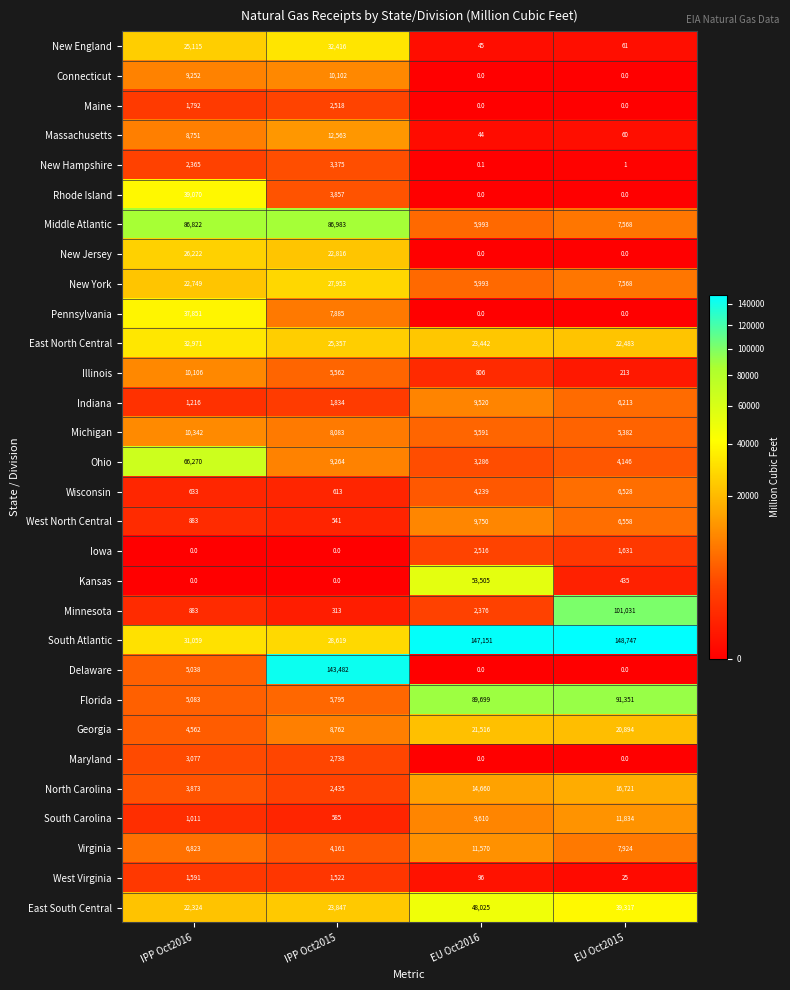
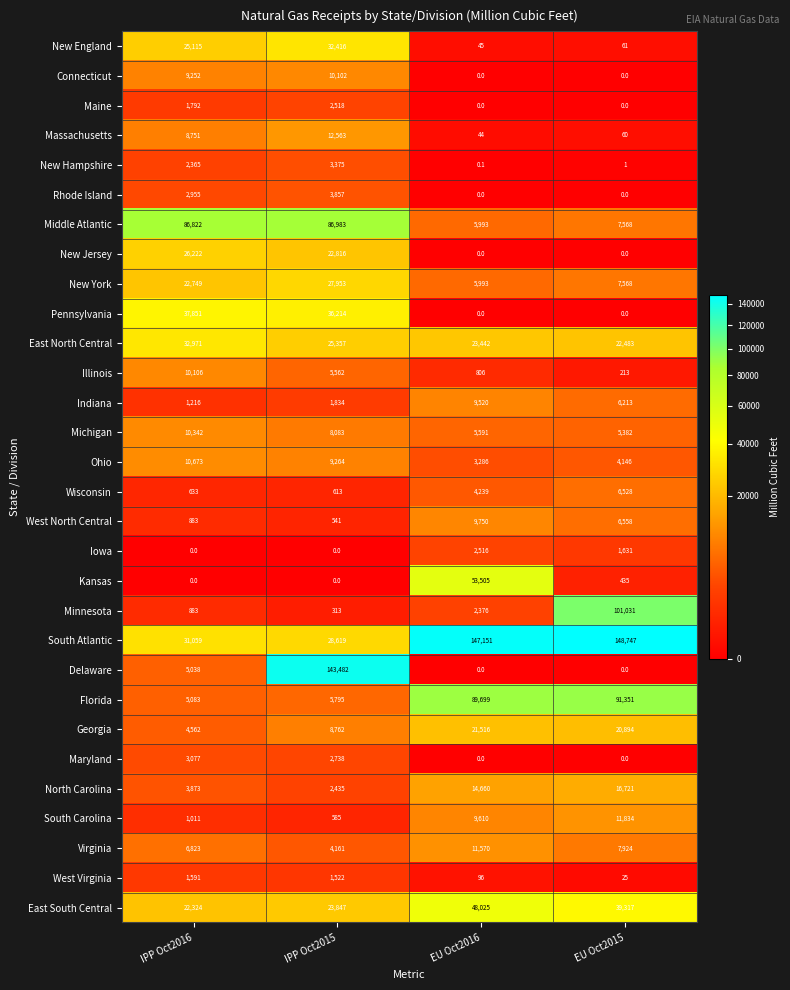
  {
    "New England": {
      "IPP Oct2016": "25,115",
      "IPP Oct2015": "32,416",
      "EU Oct2016": "45",
      "EU Oct2015": "61"
    },
    "Connecticut": {
      "IPP Oct2016": "9,252",
      "IPP Oct2015": "10,102",
      "EU Oct2016": "0.0",
      "EU Oct2015": "0.0"
    },
    "Maine": {
      "IPP Oct2016": "1,792",
      "IPP Oct2015": "2,518",
      "EU Oct2016": "0.0",
      "EU Oct2015": "0.0"
    },
    "Massachusetts": {
      "IPP Oct2016": "8,751",
      "IPP Oct2015": "12,563",
      "EU Oct2016": "44",
      "EU Oct2015": "60"
    },
    "New Hampshire": {
      "IPP Oct2016": "2,365",
      "IPP Oct2015": "3,375",
      "EU Oct2016": "0.1",
      "EU Oct2015": "1"
    },
    "Rhode Island": {
-     "IPP Oct2016": "39,070",
+     "IPP Oct2016": "2,955",
      "IPP Oct2015": "3,857",
      "EU Oct2016": "0.0",
      "EU Oct2015": "0.0"
    },
    "Middle Atlantic": {
      "IPP Oct2016": "86,822",
      "IPP Oct2015": "86,983",
      "EU Oct2016": "5,993",
      "EU Oct2015": "7,568"
    },
    "New Jersey": {
      "IPP Oct2016": "26,222",
      "IPP Oct2015": "22,816",
      "EU Oct2016": "0.0",
      "EU Oct2015": "0.0"
    },
    "New York": {
      "IPP Oct2016": "22,749",
      "IPP Oct2015": "27,953",
      "EU Oct2016": "5,993",
      "EU Oct2015": "7,568"
    },
    "Pennsylvania": {
      "IPP Oct2016": "37,851",
-     "IPP Oct2015": "7,885",
+     "IPP Oct2015": "36,214",
      "EU Oct2016": "0.0",
      "EU Oct2015": "0.0"
    },
    "East North Central": {
      "IPP Oct2016": "32,971",
      "IPP Oct2015": "25,357",
      "EU Oct2016": "23,442",
      "EU Oct2015": "22,483"
    },
    "Illinois": {
      "IPP Oct2016": "10,106",
      "IPP Oct2015": "5,562",
      "EU Oct2016": "806",
      "EU Oct2015": "213"
    },
    "Indiana": {
      "IPP Oct2016": "1,216",
      "IPP Oct2015": "1,834",
      "EU Oct2016": "9,520",
      "EU Oct2015": "6,213"
    },
    "Michigan": {
      "IPP Oct2016": "10,342",
      "IPP Oct2015": "8,083",
      "EU Oct2016": "5,591",
      "EU Oct2015": "5,382"
    },
    "Ohio": {
-     "IPP Oct2016": "66,270",
+     "IPP Oct2016": "10,673",
      "IPP Oct2015": "9,264",
      "EU Oct2016": "3,286",
      "EU Oct2015": "4,146"
    },
    "Wisconsin": {
      "IPP Oct2016": "633",
      "IPP Oct2015": "613",
      "EU Oct2016": "4,239",
      "EU Oct2015": "6,528"
    },
    "West North Central": {
      "IPP Oct2016": "883",
      "IPP Oct2015": "541",
      "EU Oct2016": "9,750",
      "EU Oct2015": "6,558"
    },
    "Iowa": {
      "IPP Oct2016": "0.0",
      "IPP Oct2015": "0.0",
      "EU Oct2016": "2,516",
      "EU Oct2015": "1,631"
    },
    "Kansas": {
      "IPP Oct2016": "0.0",
      "IPP Oct2015": "0.0",
      "EU Oct2016": "53,505",
      "EU Oct2015": "435"
    },
    "Minnesota": {
      "IPP Oct2016": "883",
      "IPP Oct2015": "313",
      "EU Oct2016": "2,376",
      "EU Oct2015": "101,031"
    },
    "South Atlantic": {
      "IPP Oct2016": "31,059",
      "IPP Oct2015": "28,619",
      "EU Oct2016": "147,151",
      "EU Oct2015": "148,747"
    },
    "Delaware": {
      "IPP Oct2016": "5,038",
      "IPP Oct2015": "143,482",
      "EU Oct2016": "0.0",
      "EU Oct2015": "0.0"
    },
    "Florida": {
      "IPP Oct2016": "5,083",
      "IPP Oct2015": "5,795",
      "EU Oct2016": "89,699",
      "EU Oct2015": "91,351"
    },
    "Georgia": {
      "IPP Oct2016": "4,562",
      "IPP Oct2015": "8,762",
      "EU Oct2016": "21,516",
      "EU Oct2015": "20,894"
    },
    "Maryland": {
      "IPP Oct2016": "3,077",
      "IPP Oct2015": "2,738",
      "EU Oct2016": "0.0",
      "EU Oct2015": "0.0"
    },
    "North Carolina": {
      "IPP Oct2016": "3,873",
      "IPP Oct2015": "2,435",
      "EU Oct2016": "14,660",
      "EU Oct2015": "16,721"
    },
    "South Carolina": {
      "IPP Oct2016": "1,011",
      "IPP Oct2015": "585",
      "EU Oct2016": "9,610",
      "EU Oct2015": "11,834"
    },
    "Virginia": {
      "IPP Oct2016": "6,823",
      "IPP Oct2015": "4,161",
      "EU Oct2016": "11,570",
      "EU Oct2015": "7,924"
    },
    "West Virginia": {
      "IPP Oct2016": "1,591",
      "IPP Oct2015": "1,522",
      "EU Oct2016": "96",
      "EU Oct2015": "25"
    },
    "East South Central": {
      "IPP Oct2016": "22,324",
      "IPP Oct2015": "23,847",
      "EU Oct2016": "48,025",
      "EU Oct2015": "39,317"
    }
  }
